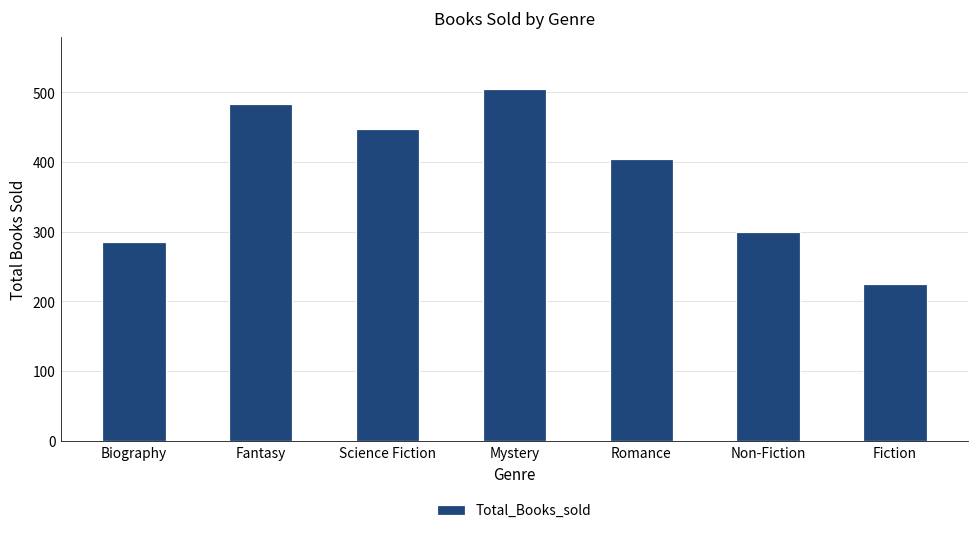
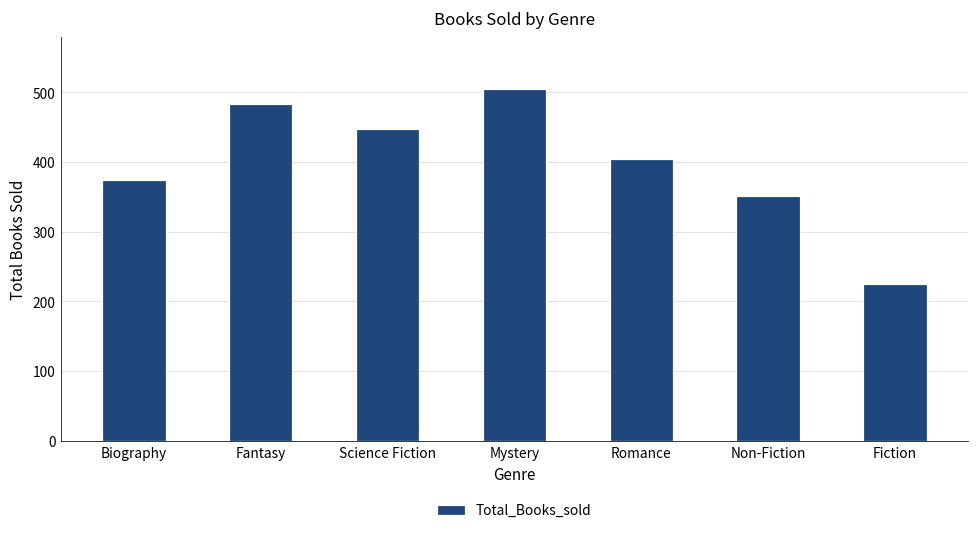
  {
-   "Biography": 290,
+   "Biography": 370,
    "Fantasy": 480,
    "Science Fiction": 450,
    "Mystery": 500,
    "Romance": 410,
-   "Non-Fiction": 300,
+   "Non-Fiction": 350,
    "Fiction": 230
  }
